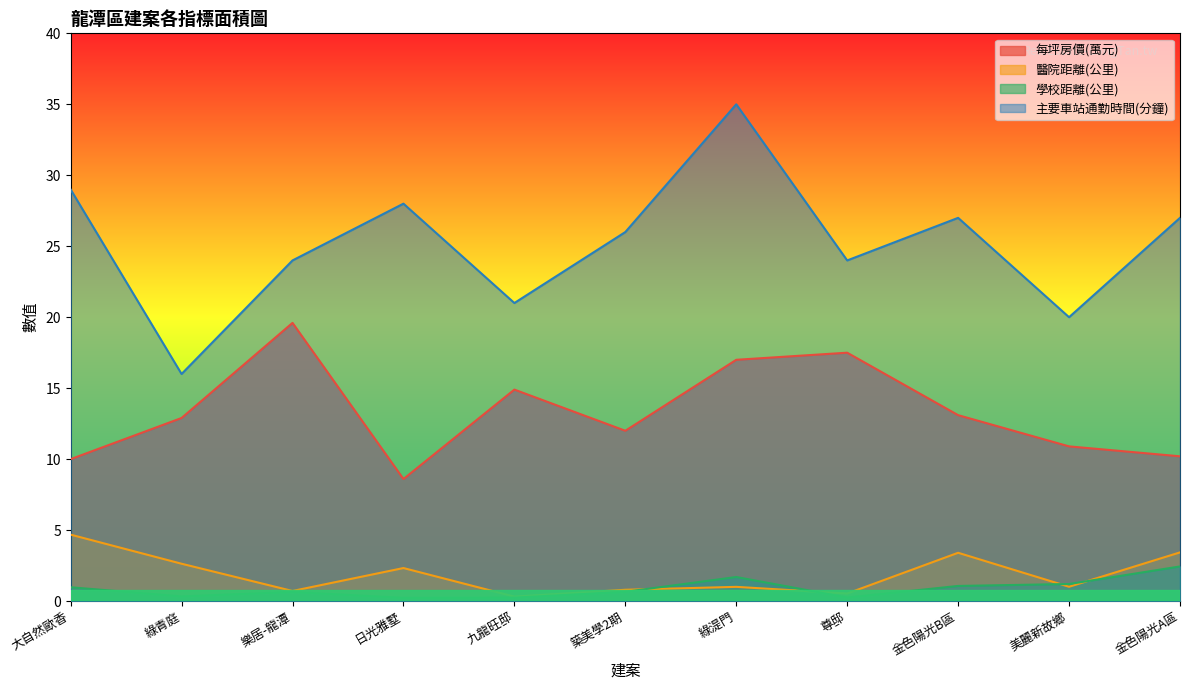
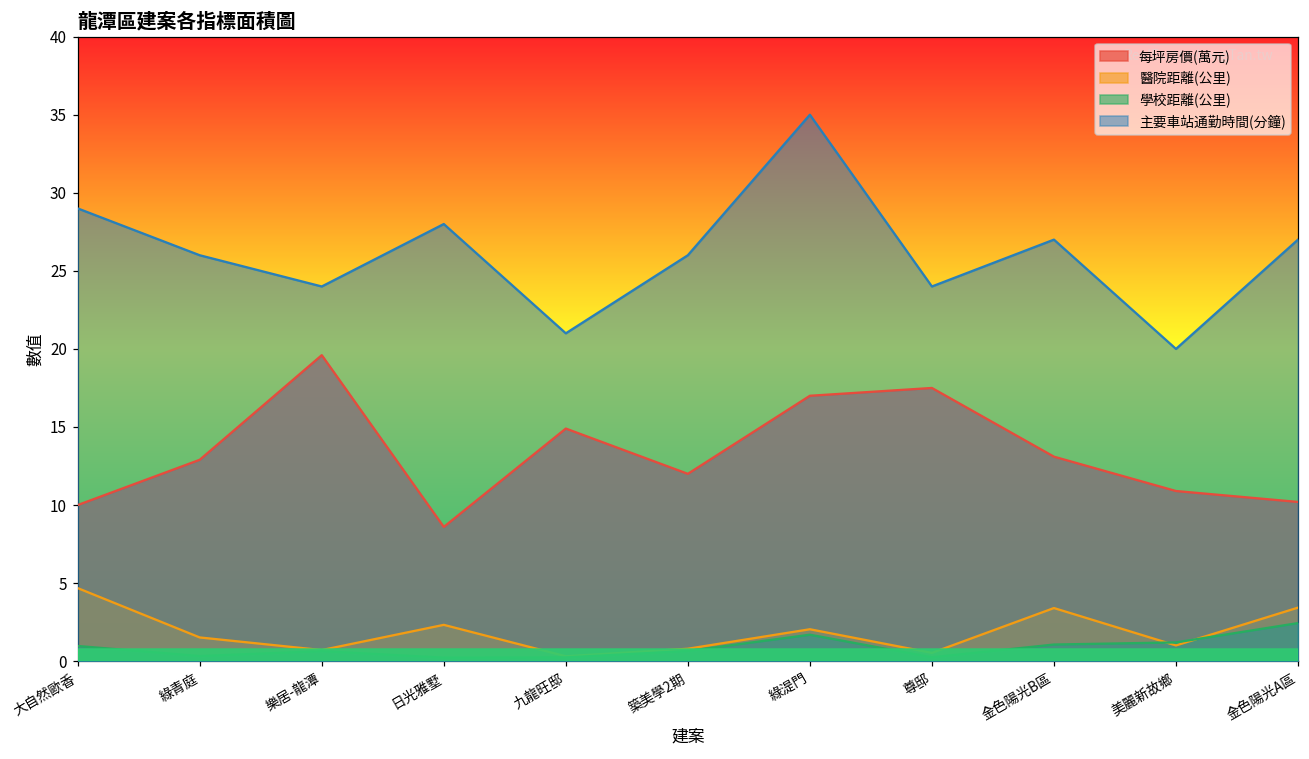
  {
    "每坪房價(萬元)": {
      "大自然歐香": 10.0,
      "綠青庭": 12.9,
      "樂居-龍潭": 19.6,
      "日光雅墅": 8.6,
      "九龍旺邸": 14.9,
      "築美學2期": 12.0,
      "綠湜門": 17.0,
      "尊邸": 17.5,
      "金色陽光B區": 13.1,
      "美麗新故鄉": 10.9,
      "金色陽光A區": 10.2
    },
    "醫院距離(公里)": {
      "大自然歐香": 4.7,
-     "綠青庭": 2.6,
+     "綠青庭": 1.5,
      "日光雅墅": 2.3,
-     "綠湜門": 1.0,
+     "綠湜門": 2.0,
      "金色陽光B區": 3.4,
      "美麗新故鄉": 1.0,
      "金色陽光A區": 3.4
    },
    "學校距離(公里)": {
      "大自然歐香": 1.0,
      "綠湜門": 1.7,
      "金色陽光B區": 1.1,
      "美麗新故鄉": 1.2,
      "金色陽光A區": 2.4
    },
    "主要車站通勤時間(分鐘)": {
      "大自然歐香": 29,
-     "綠青庭": 16,
+     "綠青庭": 26,
      "樂居-龍潭": 24,
      "日光雅墅": 28,
      "九龍旺邸": 21,
      "築美學2期": 26,
      "綠湜門": 35,
      "尊邸": 24,
      "金色陽光B區": 27,
      "美麗新故鄉": 20,
      "金色陽光A區": 27
    }
  }
